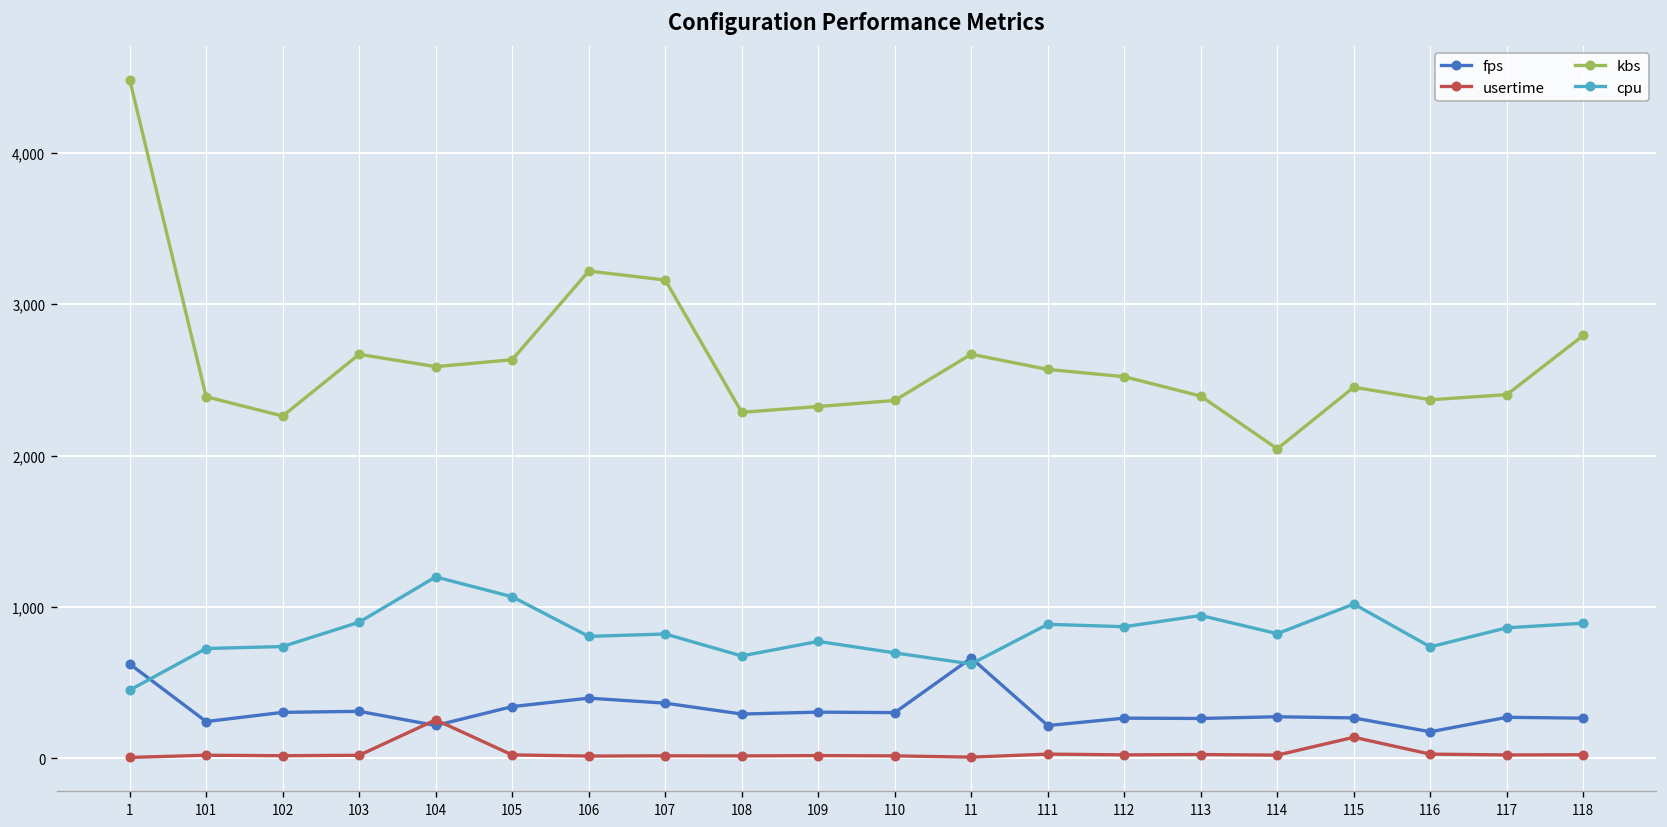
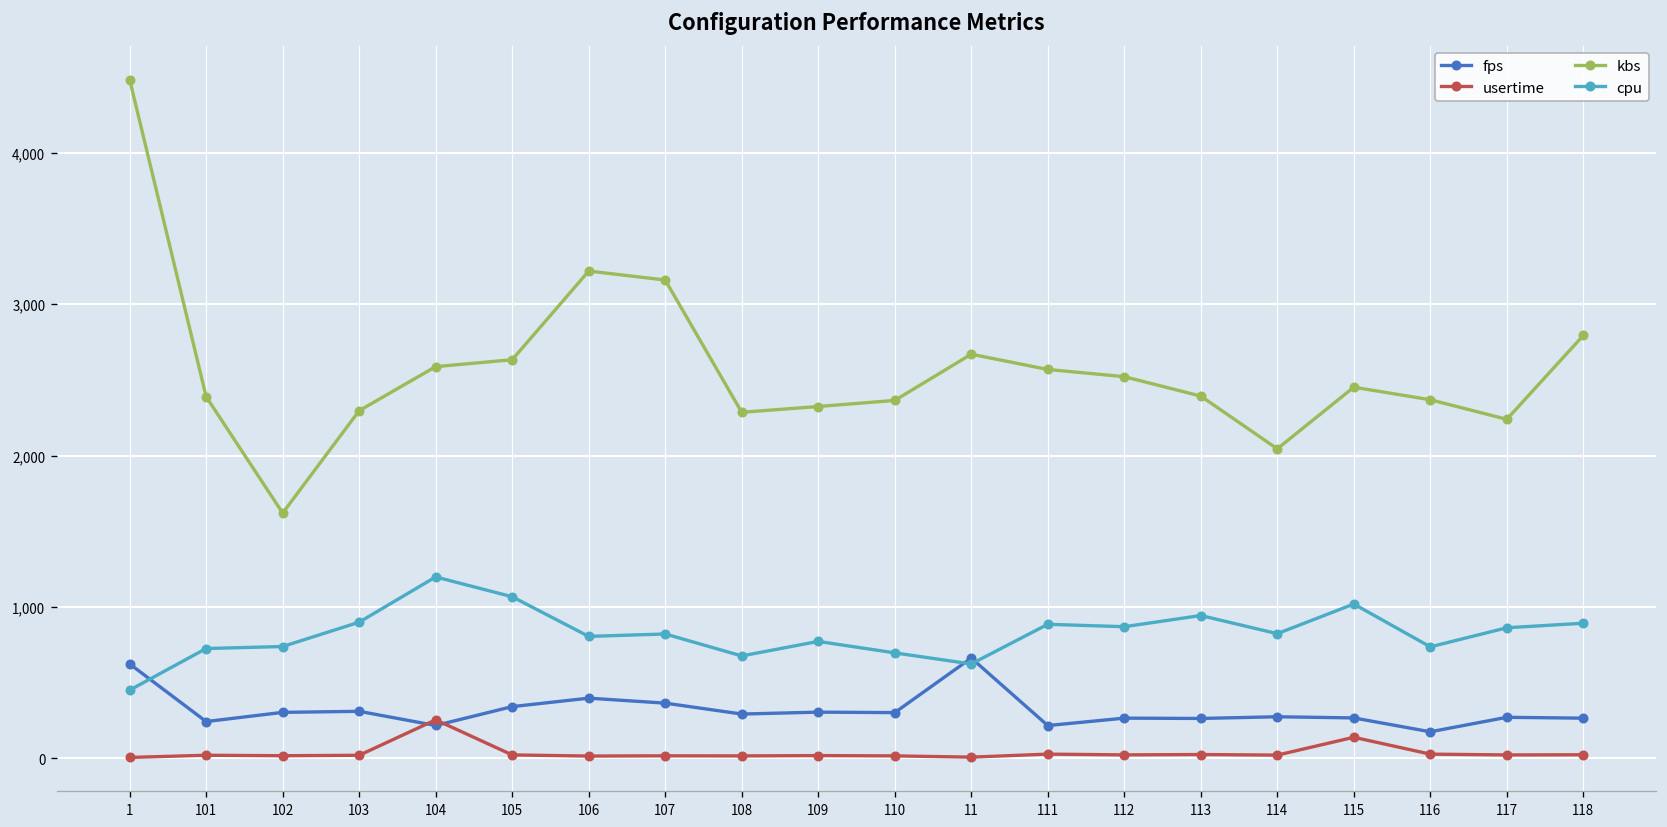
  {
    "usertime": {
      "1": "10",
      "101": "20",
      "102": "20",
      "103": "20",
      "104": "250",
      "105": "20",
      "106": "10",
      "107": "20",
      "108": "20",
      "109": "20",
      "110": "20",
      "11": "10",
      "111": "30",
      "112": "20",
      "113": "20",
      "114": "20",
      "115": "140",
      "116": "30",
      "117": "20",
      "118": "20"
    },
    "kbs": {
      "1": "4,480",
      "101": "2,390",
-     "102": "2,260",
-     "103": "2,670",
+     "102": "1,620",
+     "103": "2,300",
      "104": "2,590",
      "105": "2,630",
      "106": "3,220",
      "107": "3,160",
      "108": "2,290",
      "109": "2,320",
      "110": "2,360",
      "11": "2,670",
      "111": "2,570",
      "112": "2,520",
      "113": "2,390",
      "114": "2,040",
      "115": "2,450",
      "116": "2,370",
-     "117": "2,400",
+     "117": "2,240",
      "118": "2,790"
    }
  }
